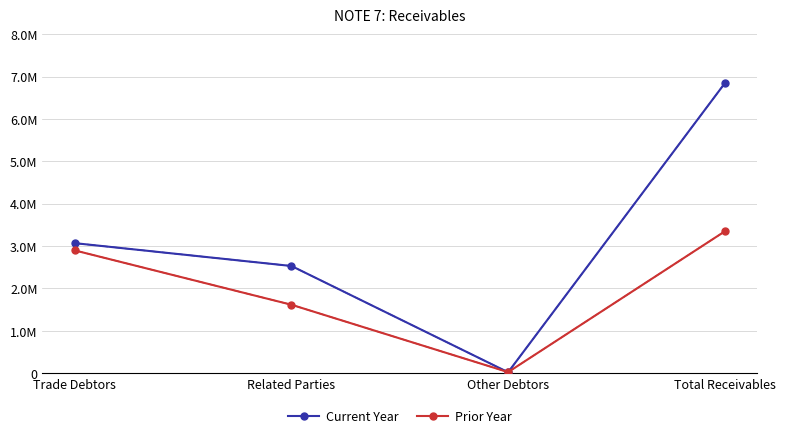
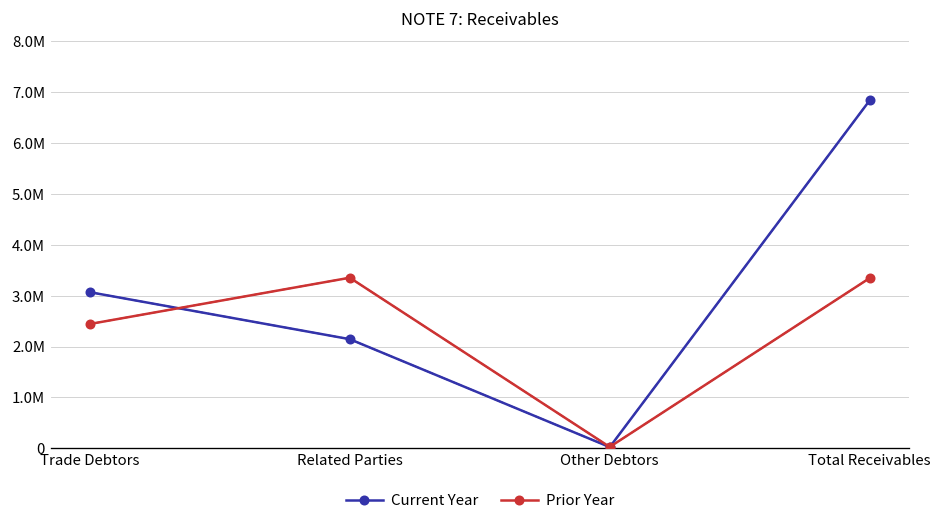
  {
    "Current Year": {
      "Trade Debtors": 3100000,
-     "Related Parties": 2500000,
+     "Related Parties": 2100000,
      "Total Receivables": 6800000
    },
    "Prior Year": {
-     "Trade Debtors": 2900000,
-     "Related Parties": 1600000,
+     "Trade Debtors": 2400000,
+     "Related Parties": 3400000,
      "Total Receivables": 3300000
    }
  }
